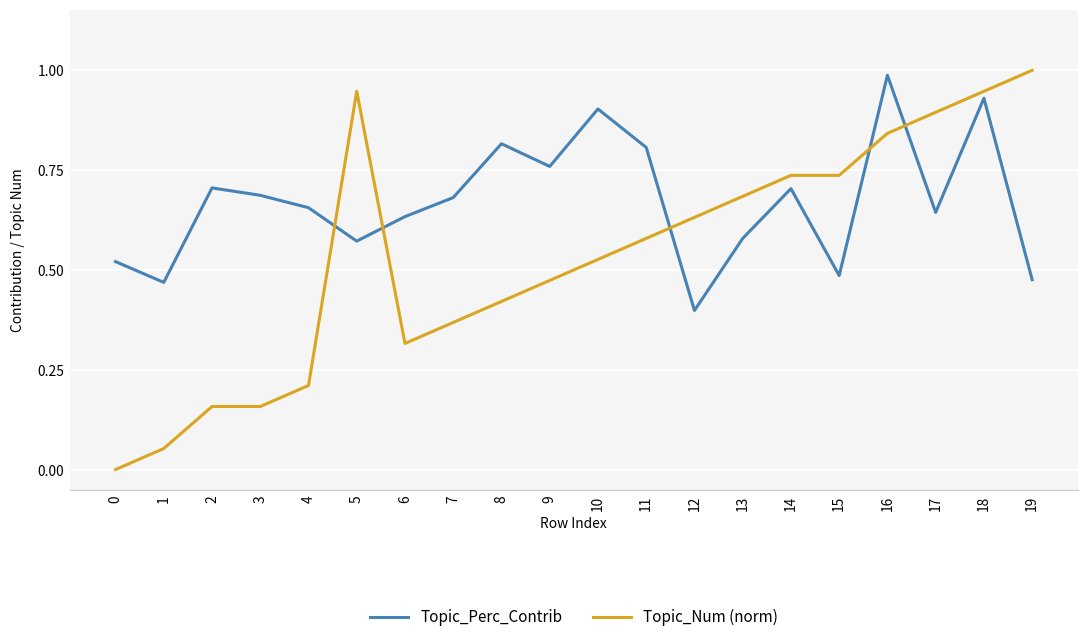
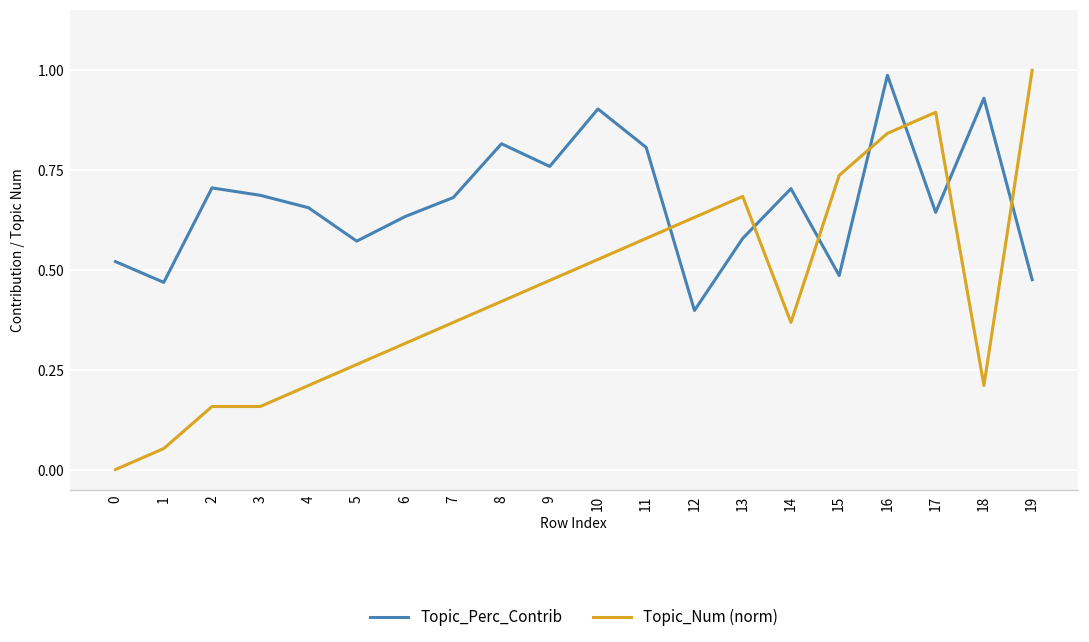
  {
    "Topic_Perc_Contrib": {
      "0": 0.52,
      "1": 0.47,
      "2": 0.71,
      "3": 0.69,
      "4": 0.66,
      "5": 0.57,
      "6": 0.63,
      "7": 0.68,
      "8": 0.82,
      "9": 0.76,
      "10": 0.90,
      "11": 0.81,
      "12": 0.40,
      "13": 0.58,
      "14": 0.70,
      "15": 0.49,
      "16": 0.99,
      "17": 0.64,
      "18": 0.93,
      "19": 0.48
    },
    "Topic_Num (norm)": {
      "0": 0.00,
      "1": 0.05,
      "2": 0.16,
      "3": 0.16,
      "4": 0.21,
-     "5": 0.95,
+     "5": 0.26,
      "6": 0.32,
      "7": 0.37,
      "8": 0.42,
      "9": 0.47,
      "10": 0.53,
      "11": 0.58,
      "12": 0.63,
      "13": 0.68,
-     "14": 0.74,
+     "14": 0.37,
      "15": 0.74,
      "16": 0.84,
      "17": 0.89,
-     "18": 0.95,
+     "18": 0.21,
      "19": 1.00
    }
  }
